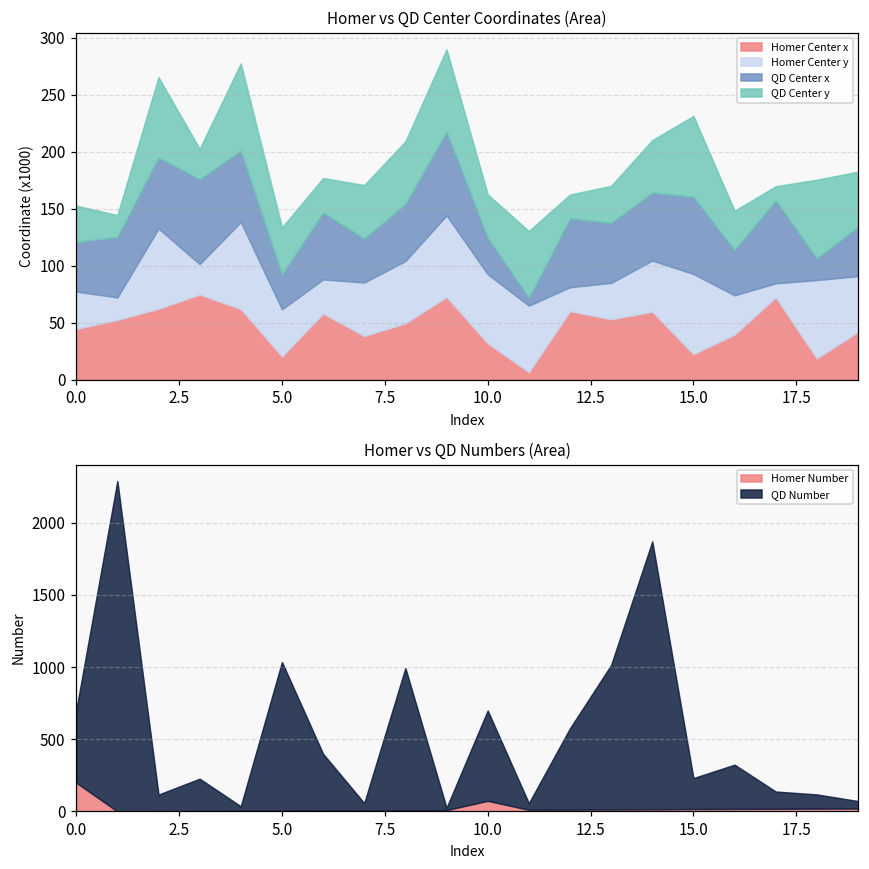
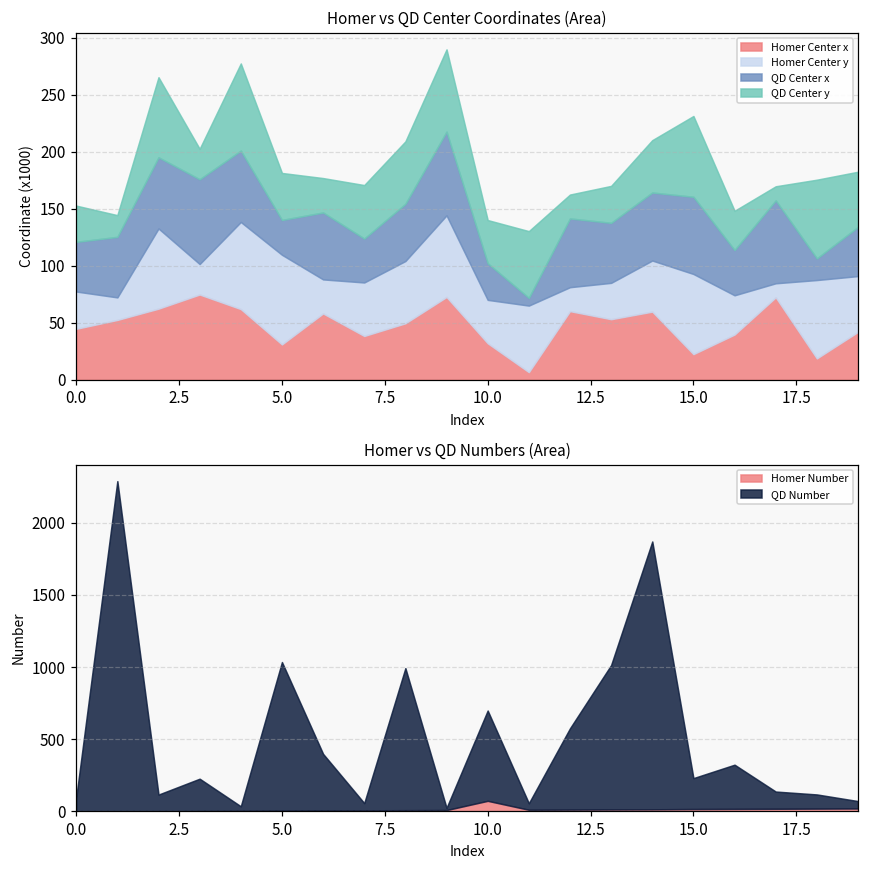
  {
    "Homer vs QD Center Coordinates (Area)": {
      "Homer Center x": {
        "0.0": 45,
-       "5.0": 20,
+       "5.0": 31,
        "10.0": 32,
        "15.0": 22
      },
      "Homer Center y": {
        "0.0": 33,
-       "5.0": 41,
-       "10.0": 61,
+       "5.0": 79,
+       "10.0": 38,
        "15.0": 70
      }
    },
    "Homer vs QD Numbers (Area)": {
      "Homer Number": {
-       "0.0": 200,
+       "0.0": 0,
        "10.0": 70
      },
      "QD Number": {
-       "0.0": 500,
+       "0.0": 100,
        "5.0": 1030,
        "10.0": 630,
        "15.0": 210
      }
    }
  }
